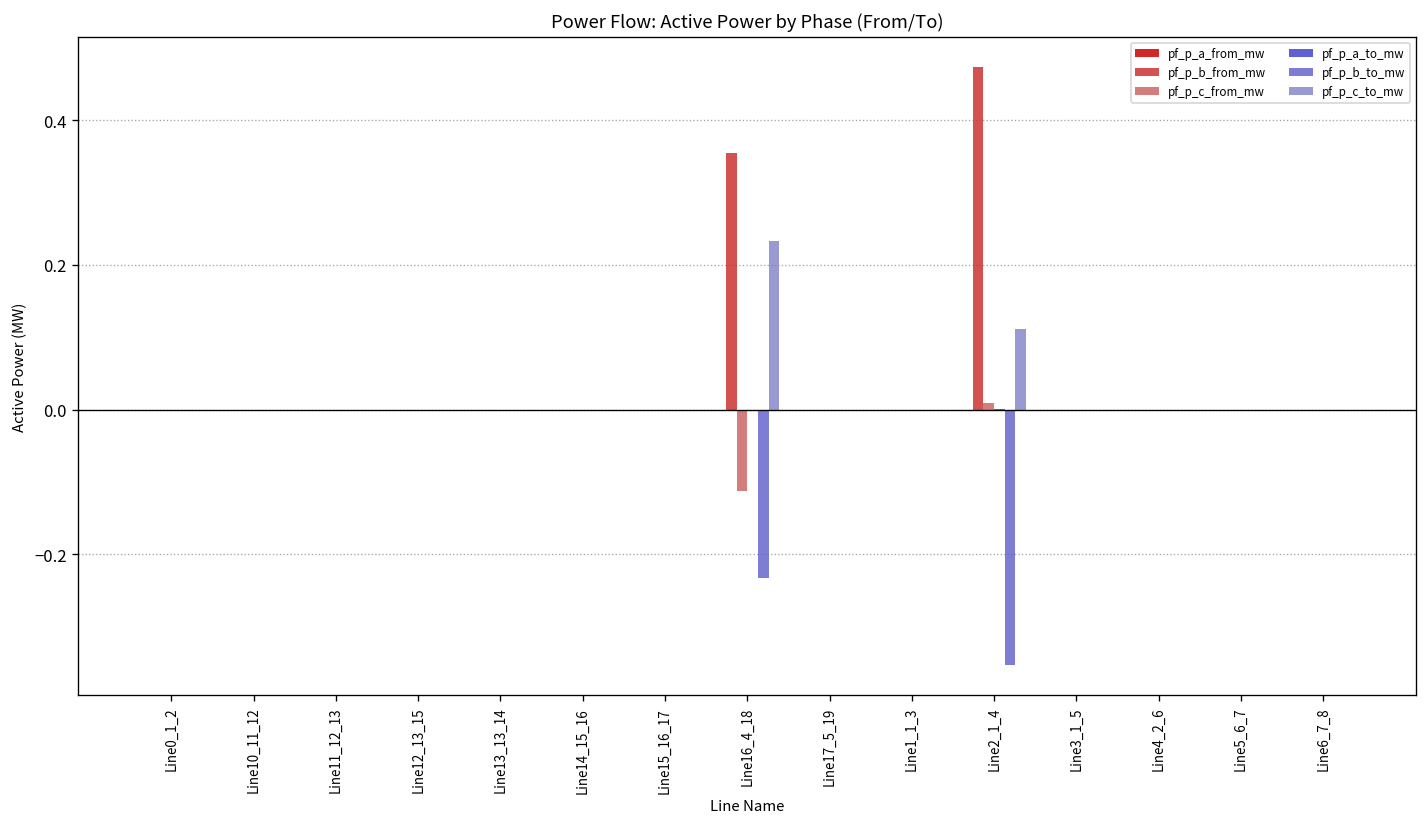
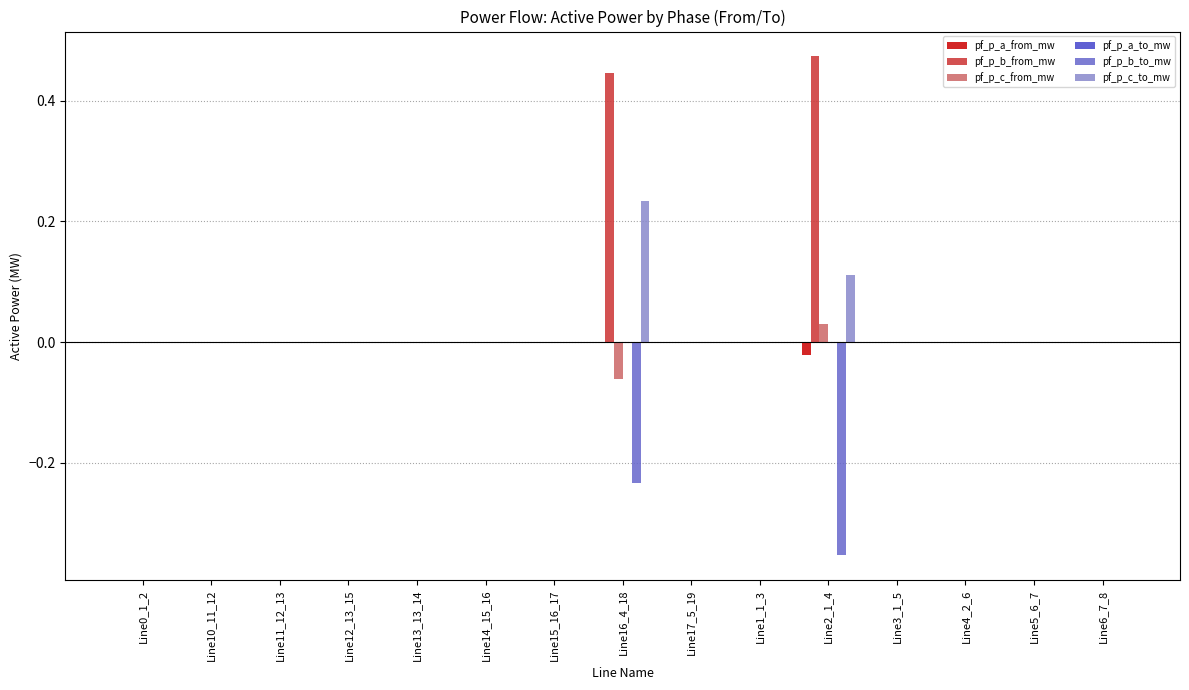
  {
    "pf_p_a_from_mw": {
-     "Line2_1_4": 0.00
+     "Line2_1_4": -0.02
    },
    "pf_p_b_from_mw": {
-     "Line16_4_18": 0.35,
+     "Line16_4_18": 0.45,
      "Line2_1_4": 0.47
    },
    "pf_p_c_from_mw": {
-     "Line16_4_18": -0.11,
-     "Line2_1_4": 0.01
+     "Line16_4_18": -0.06,
+     "Line2_1_4": 0.03
    }
  }
